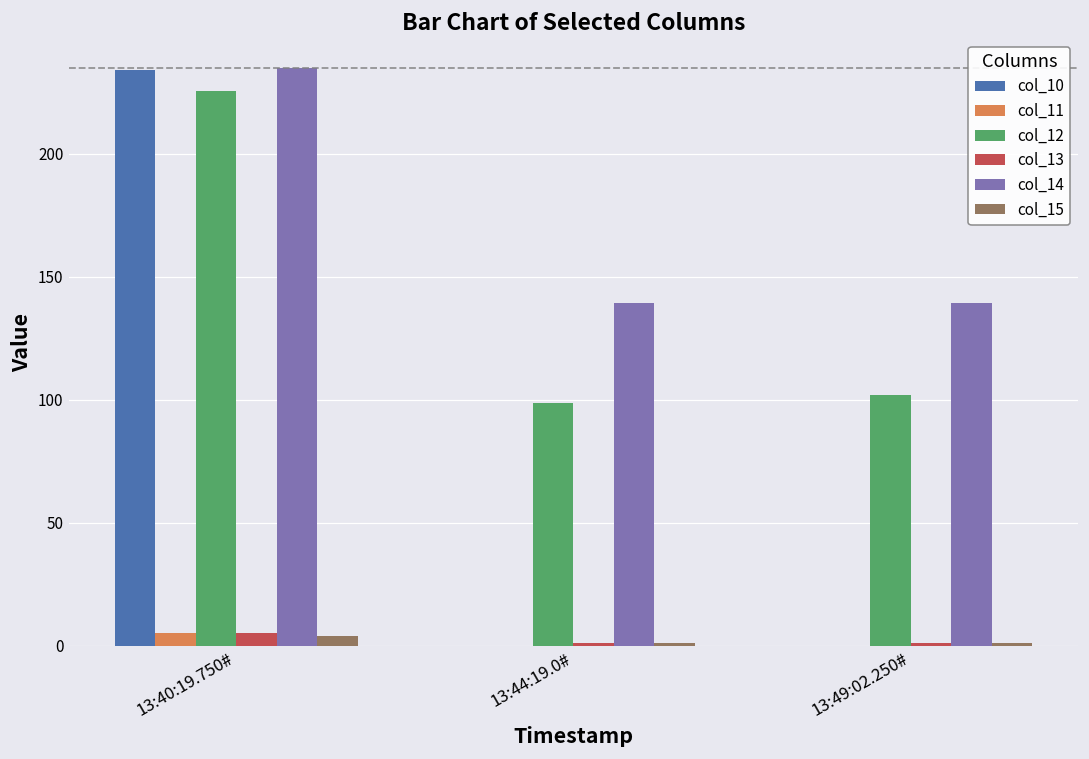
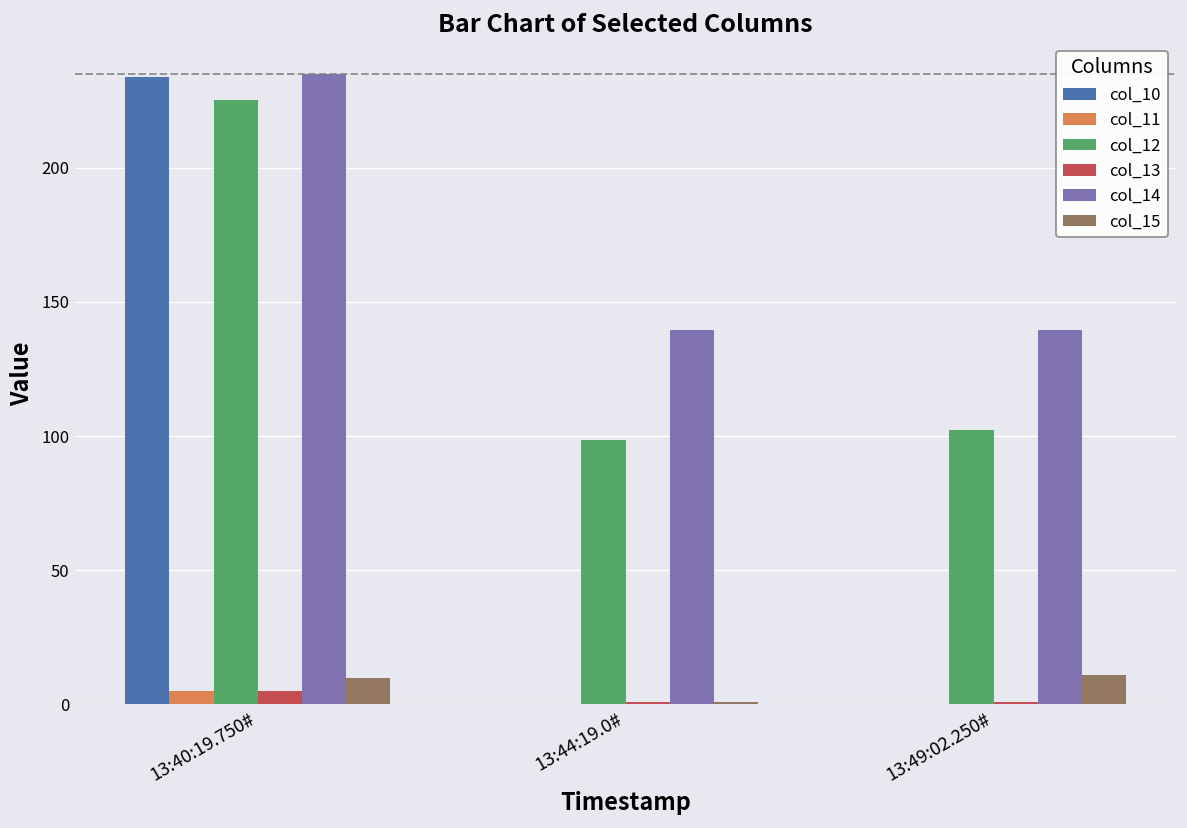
  {
    "col_12": {
      "13:40:19.750#": 225,
      "13:44:19.0#": 99,
      "13:49:02.250#": 102
    },
    "col_15": {
-     "13:40:19.750#": 4,
-     "13:49:02.250#": 1
+     "13:40:19.750#": 10,
+     "13:49:02.250#": 11
    }
  }
